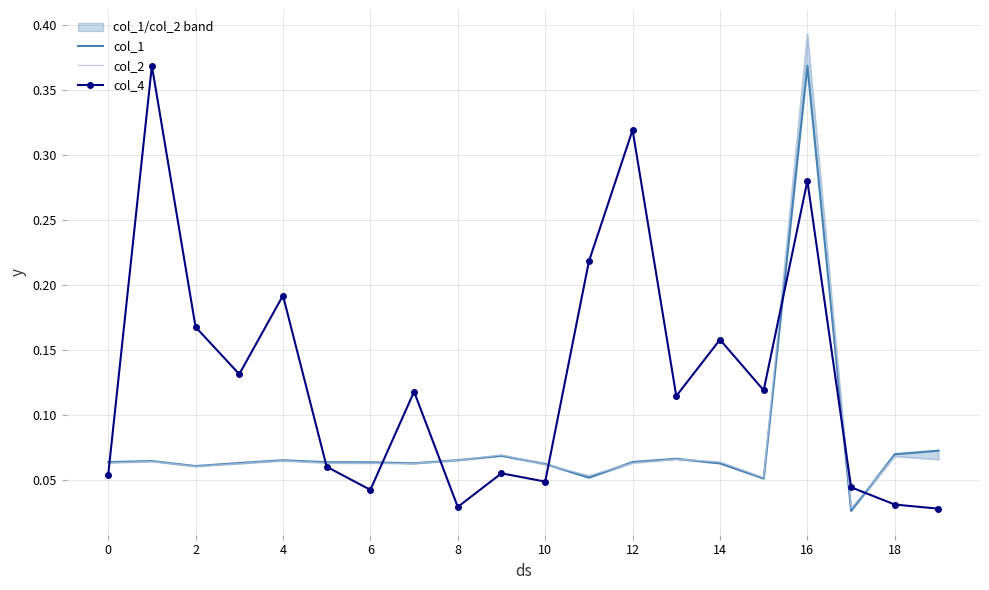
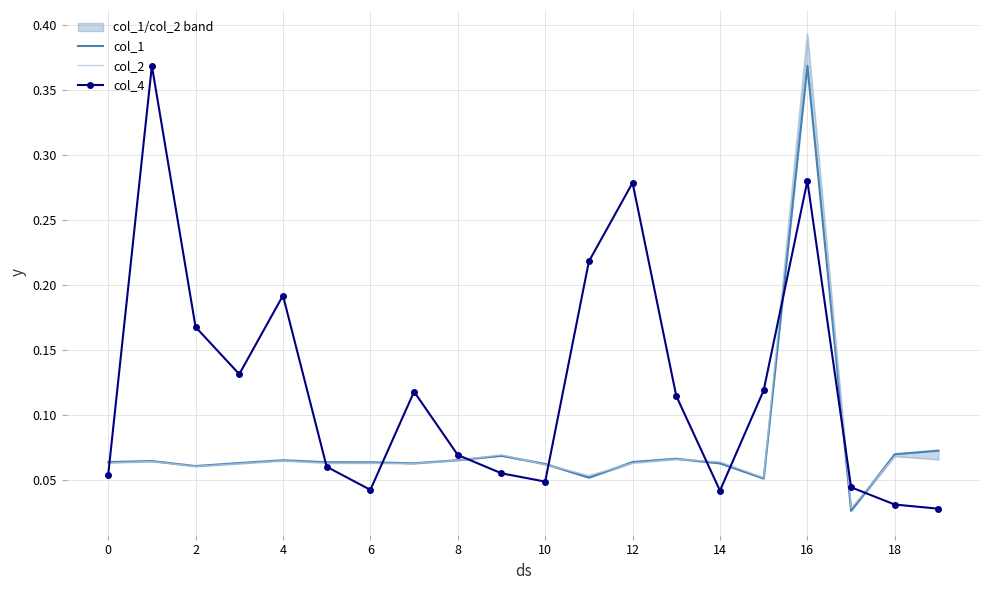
  {
    "col_4": {
      "0": 0.054,
      "2": 0.168,
      "4": 0.192,
      "6": 0.042,
-     "8": 0.029,
+     "8": 0.069,
      "10": 0.049,
-     "12": 0.319,
-     "14": 0.158,
+     "12": 0.279,
+     "14": 0.042,
      "16": 0.280,
      "18": 0.031
    }
  }
